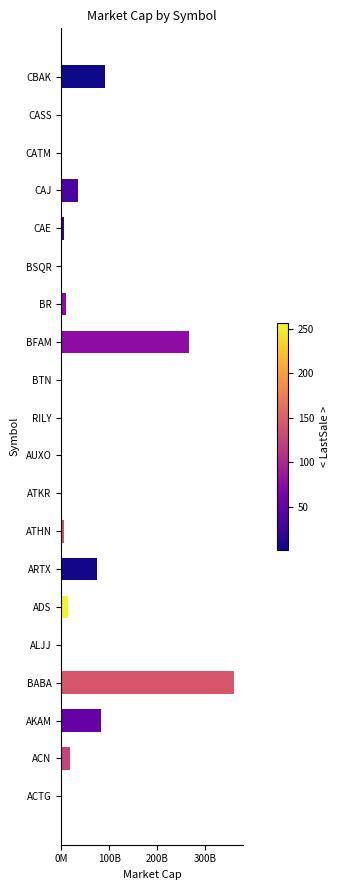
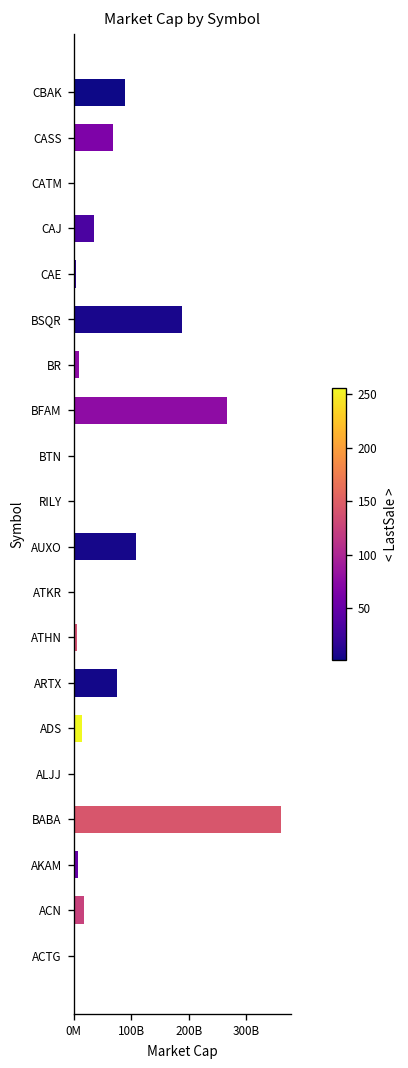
  {
    "CBAK": 90000000000,
-   "CASS": 0,
+   "CASS": 70000000000,
    "CAJ": 40000000000,
-   "BSQR": 0,
+   "BSQR": 190000000000,
    "BR": 10000000000,
    "BFAM": 270000000000,
-   "AUXO": 0,
+   "AUXO": 110000000000,
    "ATHN": 10000000000,
    "ARTX": 80000000000,
    "ADS": 10000000000,
    "BABA": 360000000000,
-   "AKAM": 80000000000,
+   "AKAM": 10000000000,
    "ACN": 20000000000
  }
